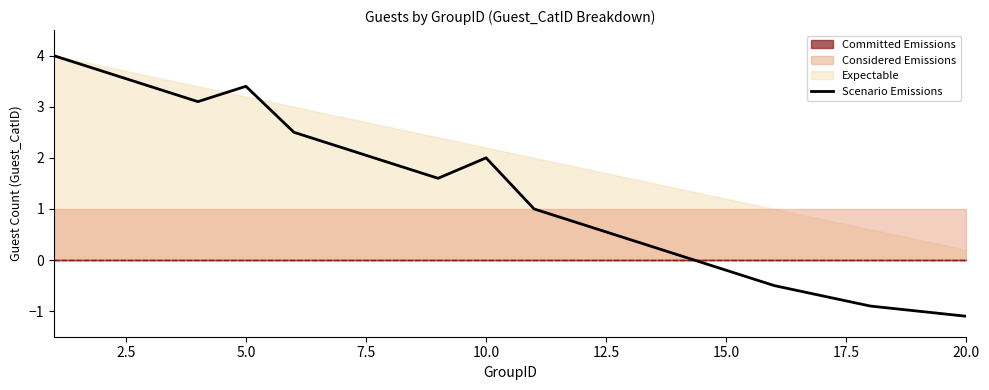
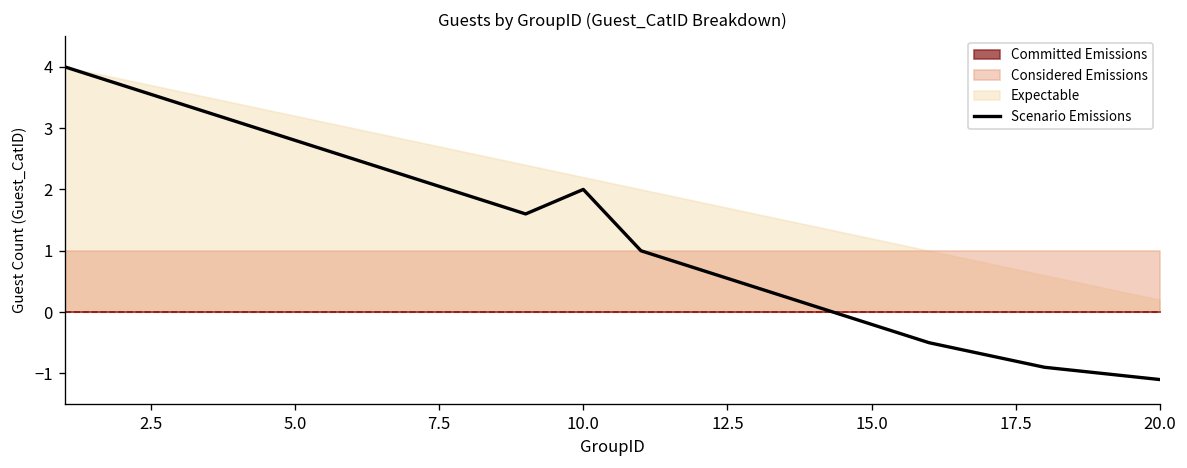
  {
    "Scenario Emissions": {
-     "5.0": 3.4,
+     "5.0": 2.8,
      "10.0": 2.0,
      "15.0": -0.2,
      "20.0": -1.1
    },
    "Committed Emissions": {
      "5.0": 0.0,
      "10.0": 0.0,
      "15.0": 0.0,
      "20.0": 0.0
    }
  }
